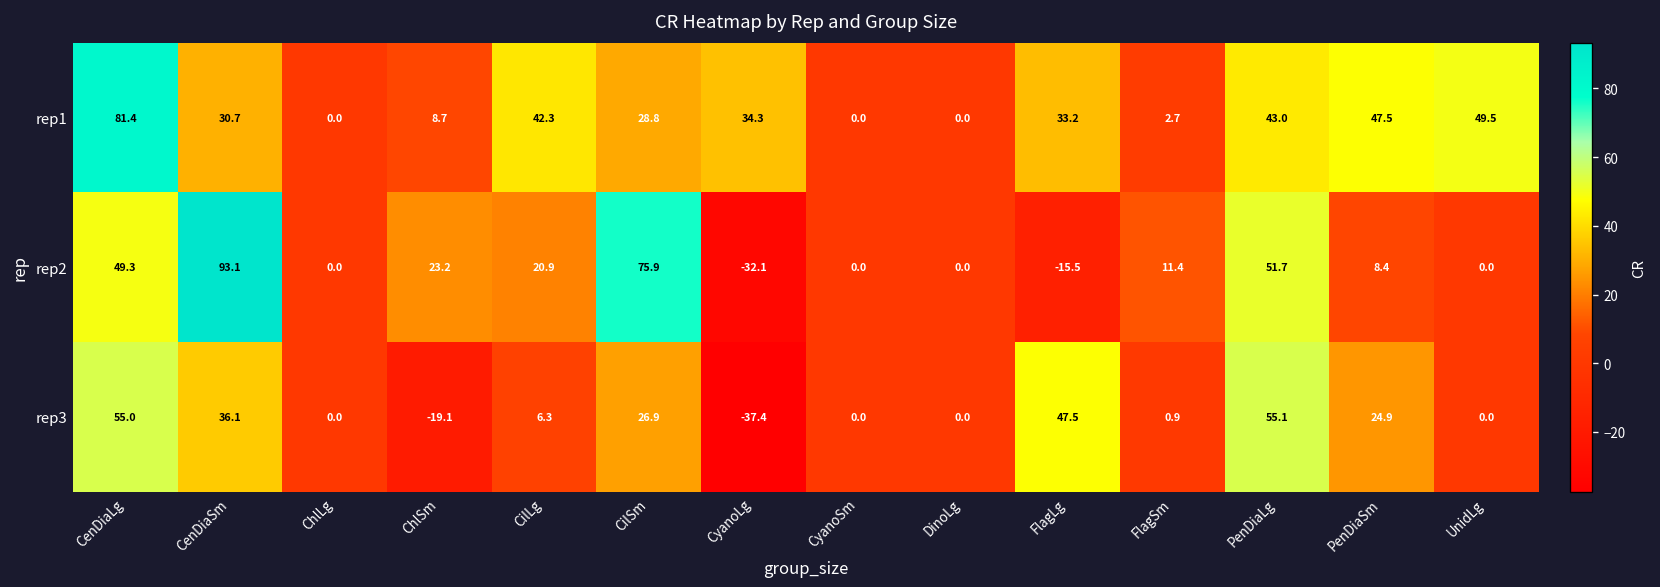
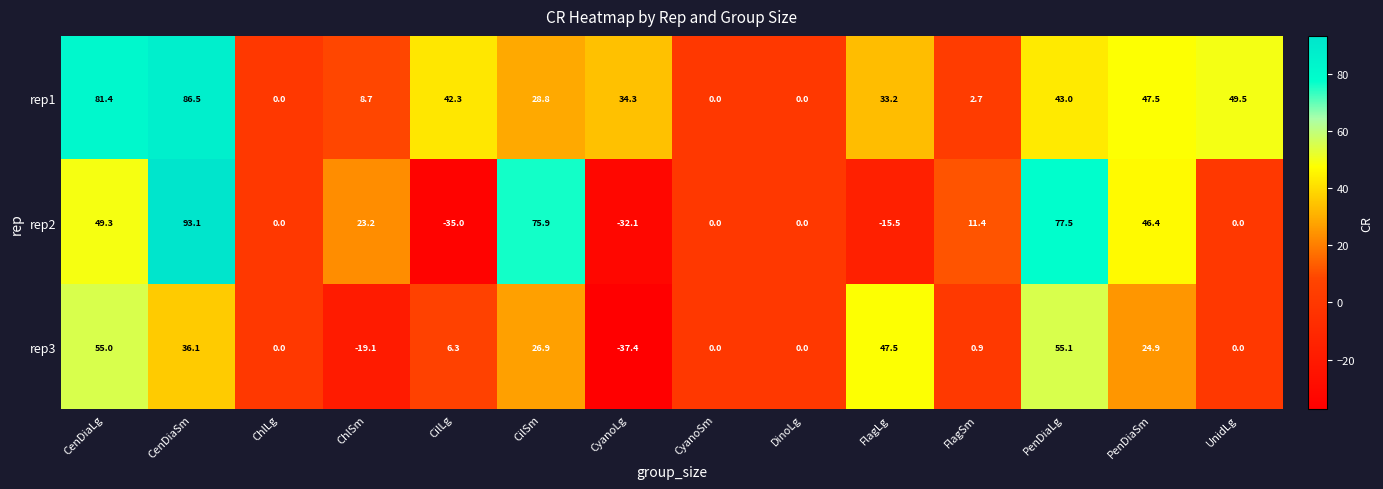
  {
    "rep1": {
      "CenDiaLg": 81.4,
-     "CenDiaSm": 30.7,
+     "CenDiaSm": 86.5,
      "ChlLg": 0.0,
      "ChlSm": 8.7,
      "CilLg": 42.3,
      "CilSm": 28.8,
      "CyanoLg": 34.3,
      "CyanoSm": 0.0,
      "DinoLg": 0.0,
      "FlagLg": 33.2,
      "FlagSm": 2.7,
      "PenDiaLg": 43.0,
      "PenDiaSm": 47.5,
      "UnidLg": 49.5
    },
    "rep2": {
      "CenDiaLg": 49.3,
      "CenDiaSm": 93.1,
      "ChlLg": 0.0,
      "ChlSm": 23.2,
-     "CilLg": 20.9,
+     "CilLg": -35.0,
      "CilSm": 75.9,
      "CyanoLg": -32.1,
      "CyanoSm": 0.0,
      "DinoLg": 0.0,
      "FlagLg": -15.5,
      "FlagSm": 11.4,
-     "PenDiaLg": 51.7,
-     "PenDiaSm": 8.4,
+     "PenDiaLg": 77.5,
+     "PenDiaSm": 46.4,
      "UnidLg": 0.0
    },
    "rep3": {
      "CenDiaLg": 55.0,
      "CenDiaSm": 36.1,
      "ChlLg": 0.0,
      "ChlSm": -19.1,
      "CilLg": 6.3,
      "CilSm": 26.9,
      "CyanoLg": -37.4,
      "CyanoSm": 0.0,
      "DinoLg": 0.0,
      "FlagLg": 47.5,
      "FlagSm": 0.9,
      "PenDiaLg": 55.1,
      "PenDiaSm": 24.9,
      "UnidLg": 0.0
    }
  }
